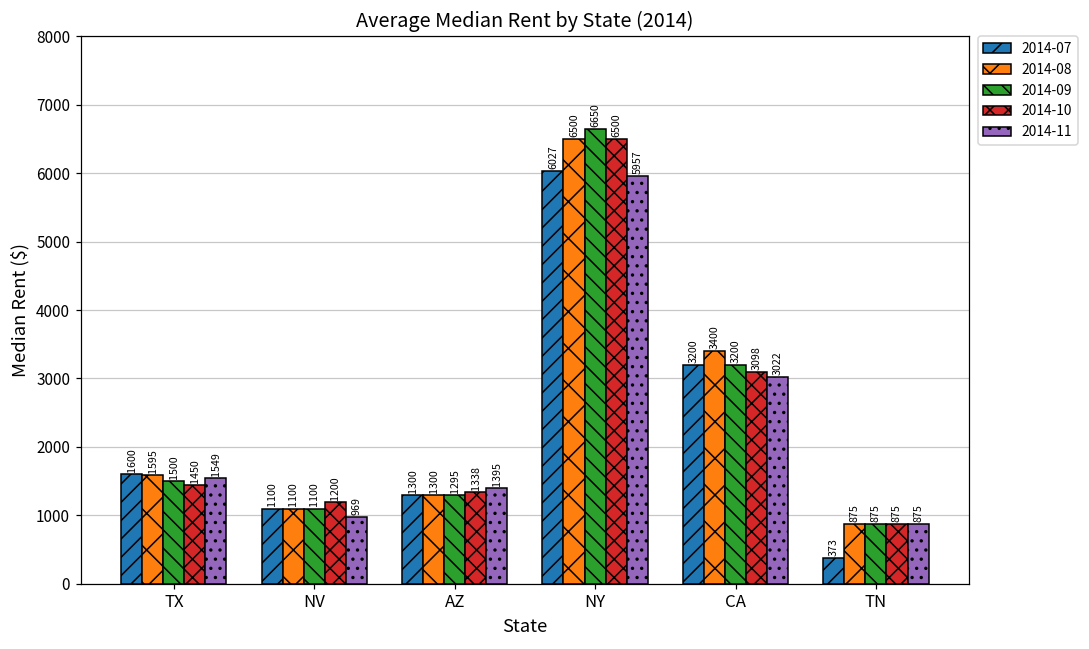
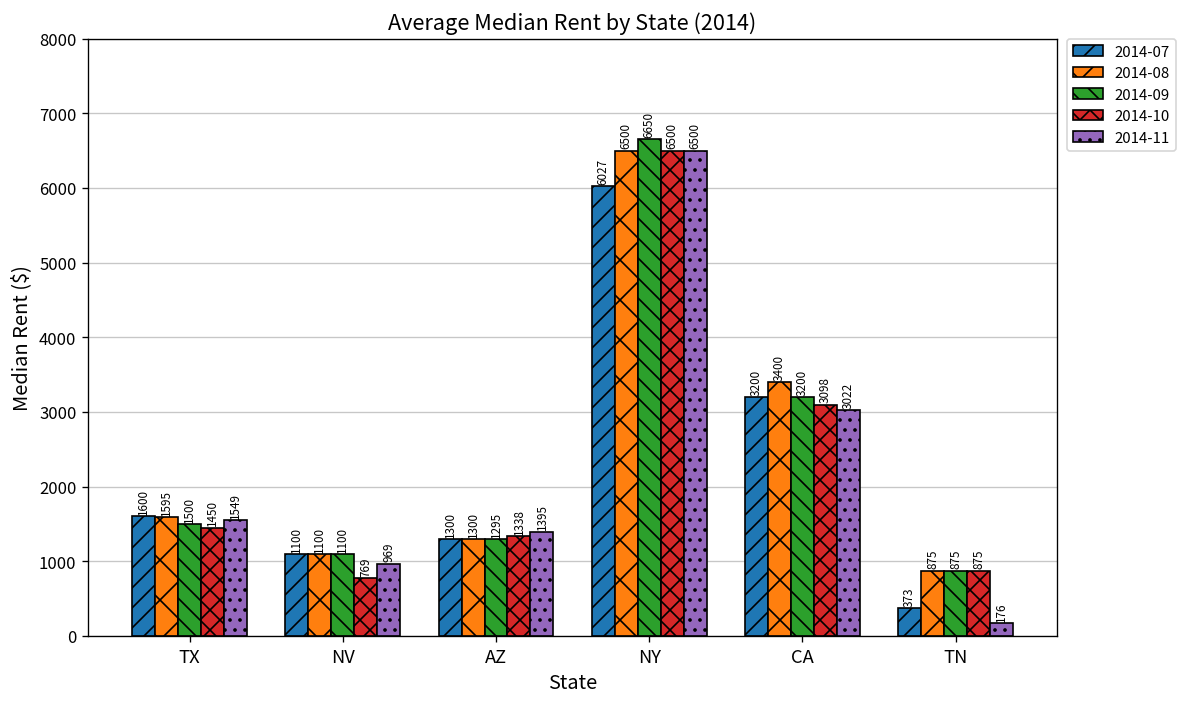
  {
    "2014-07": {
      "TX": 1600,
      "NV": 1100,
      "AZ": 1300,
      "NY": 6027,
      "CA": 3200,
      "TN": 373
    },
    "2014-08": {
      "TX": 1595,
      "NV": 1100,
      "AZ": 1300,
      "NY": 6500,
      "CA": 3400,
      "TN": 875
    },
    "2014-09": {
      "TX": 1500,
      "NV": 1100,
      "AZ": 1295,
      "NY": 6650,
      "CA": 3200,
      "TN": 875
    },
    "2014-10": {
      "TX": 1450,
-     "NV": 1200,
+     "NV": 769,
      "AZ": 1338,
      "NY": 6500,
      "CA": 3098,
      "TN": 875
    },
    "2014-11": {
      "TX": 1549,
      "NV": 969,
      "AZ": 1395,
-     "NY": 5957,
+     "NY": 6500,
      "CA": 3022,
-     "TN": 875
+     "TN": 176
    }
  }
